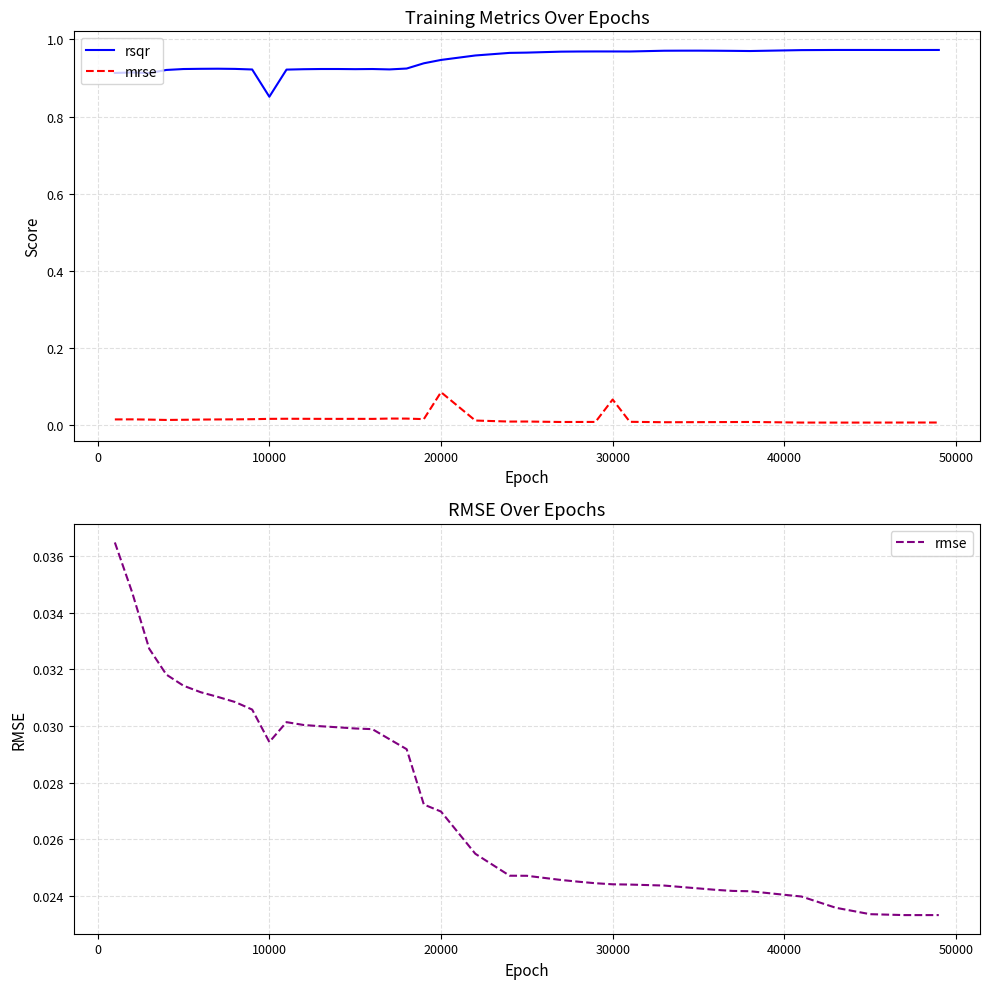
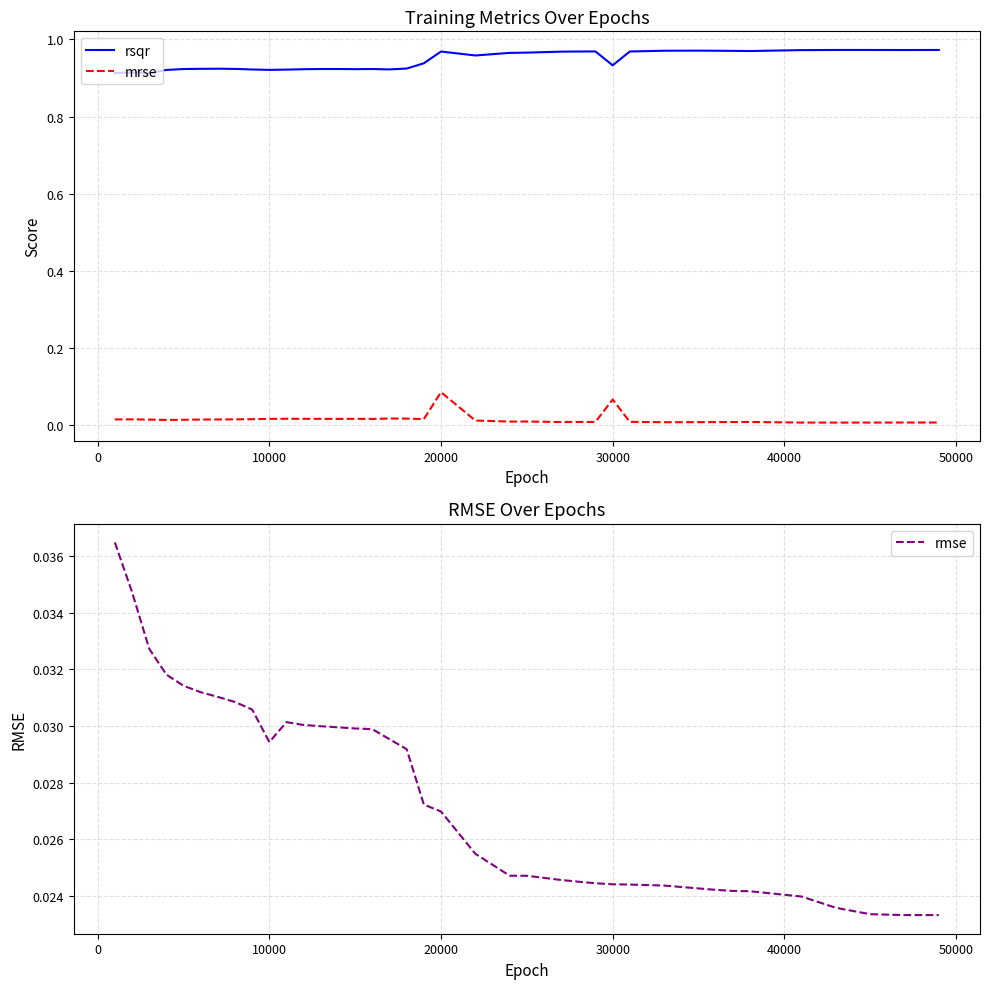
  {
    "Training Metrics Over Epochs": {
      "rsqr": {
-       "10000": 0.85,
-       "20000": 0.95,
-       "30000": 0.97
+       "10000": 0.92,
+       "20000": 0.97,
+       "30000": 0.93
      },
      "mrse": {
        "10000": 0.02,
        "20000": 0.09,
        "30000": 0.07
      }
    },
    "RMSE Over Epochs": {
      "10000": 0.0294,
      "20000": 0.0270,
      "30000": 0.0244
    }
  }
